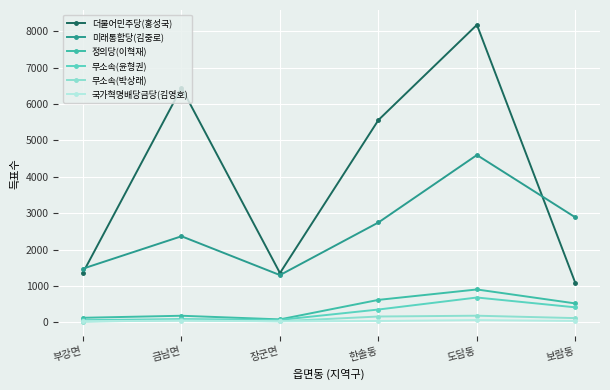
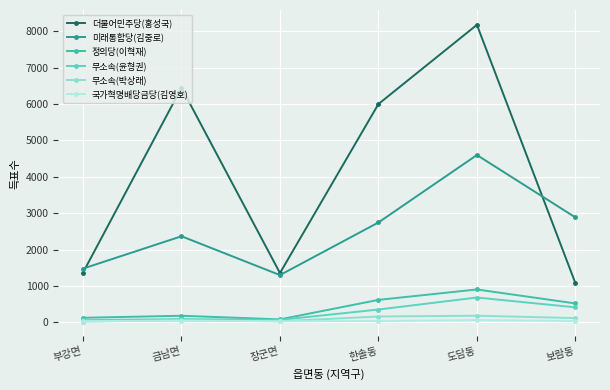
  {
    "더불어민주당(홍성국)": {
      "부강면": 1400,
-     "한솔동": 5600,
+     "한솔동": 6000,
      "도담동": 8200,
      "보람동": 1100
    }
  }
